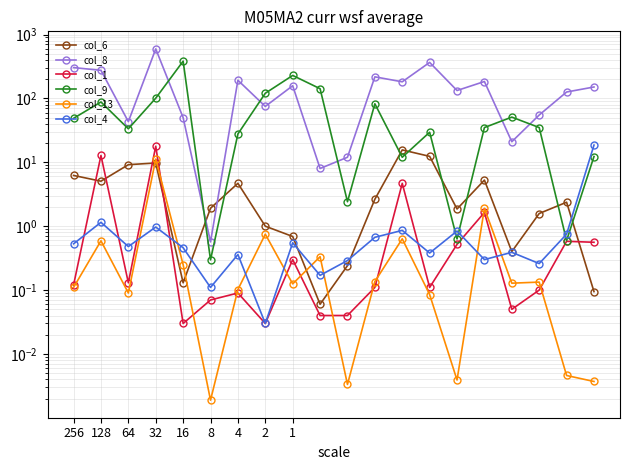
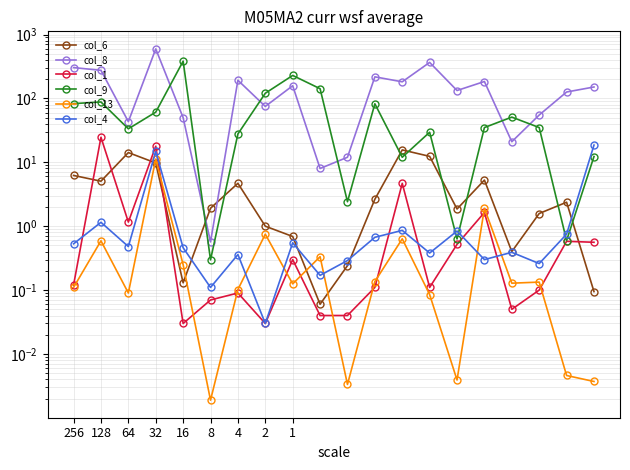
  {
    "col_6": {
      "256": 6,
      "128": 5,
-     "64": 9,
+     "64": 14,
      "32": 10,
      "8": 2,
      "4": 5,
      "2": 1,
      "1": 0.7
    },
    "col_8": {
      "256": 300,
      "128": 280,
      "64": 40,
      "32": 600,
      "8": 0.6,
      "4": 190,
      "2": 80,
      "1": 160
    },
    "col_1": {
-     "128": 13,
-     "64": 0.13,
+     "128": 25,
+     "64": 1.2,
      "32": 18,
      "8": 0.07,
      "4": 0.09,
      "1": 0.3
    },
    "col_9": {
-     "256": 50,
+     "256": 80,
      "128": 90,
      "64": 30,
-     "32": 100,
+     "32": 60,
      "8": 0.3,
      "4": 30,
      "2": 120,
      "1": 230
    },
    "col_13": {
      "128": 0.6,
      "64": 0.09,
      "32": 11,
      "8": 0.0019,
      "4": 0.10,
      "2": 0.8,
      "1": 0.13
    },
    "col_4": {
      "256": 0.5,
      "128": 1.2,
      "64": 0.5,
-     "32": 1.0,
+     "32": 15,
      "8": 0.11,
      "4": 0.4,
      "1": 0.6
    }
  }
